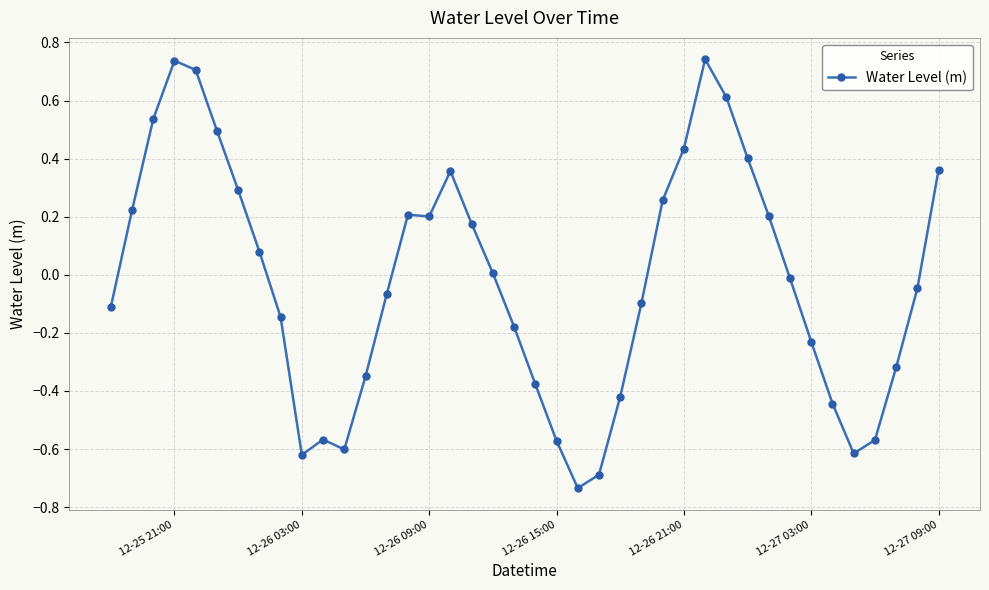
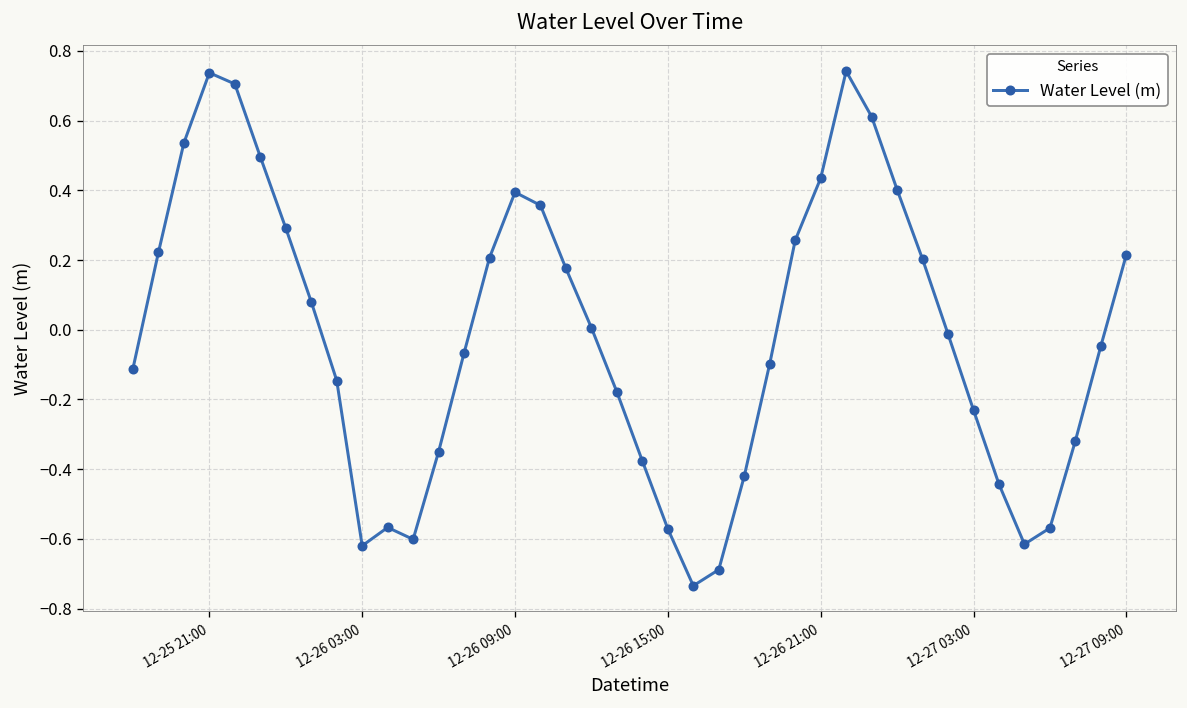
  {
    "12-25 21:00": 0.74,
    "12-26 03:00": -0.62,
-   "12-26 09:00": 0.20,
+   "12-26 09:00": 0.39,
    "12-26 15:00": -0.57,
    "12-26 21:00": 0.43,
    "12-27 03:00": -0.23,
-   "12-27 09:00": 0.36
+   "12-27 09:00": 0.22
  }
